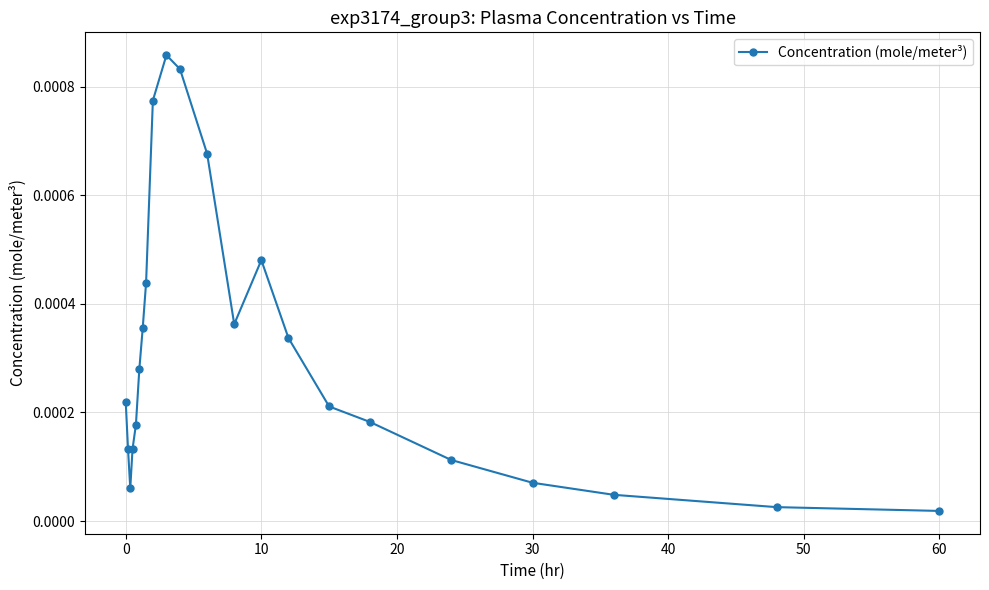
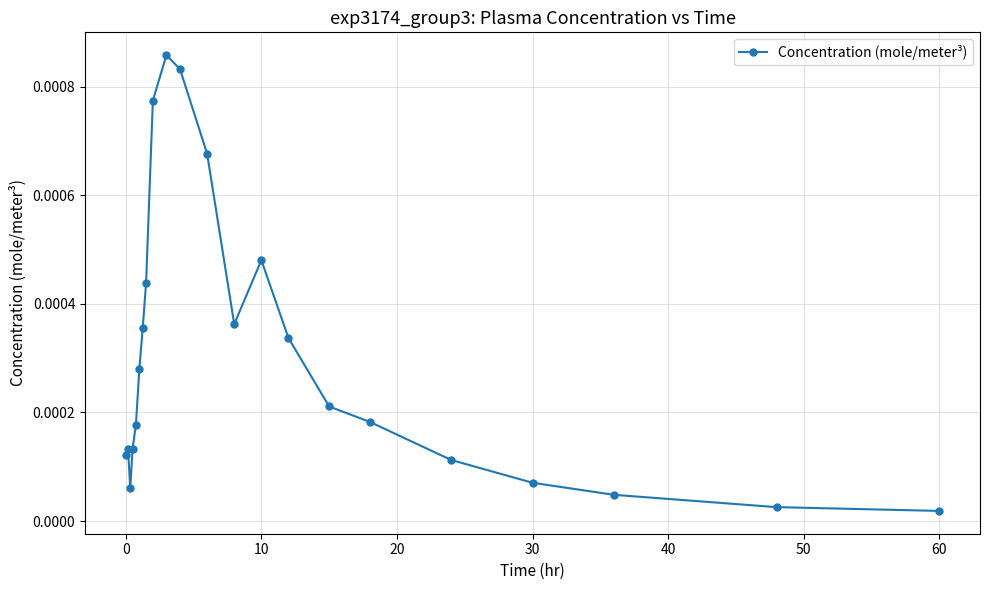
  {
-   "0": 0.00022,
+   "0": 0.00012,
    "10": 0.00048,
    "30": 0.00007,
    "60": 0.00002
  }
